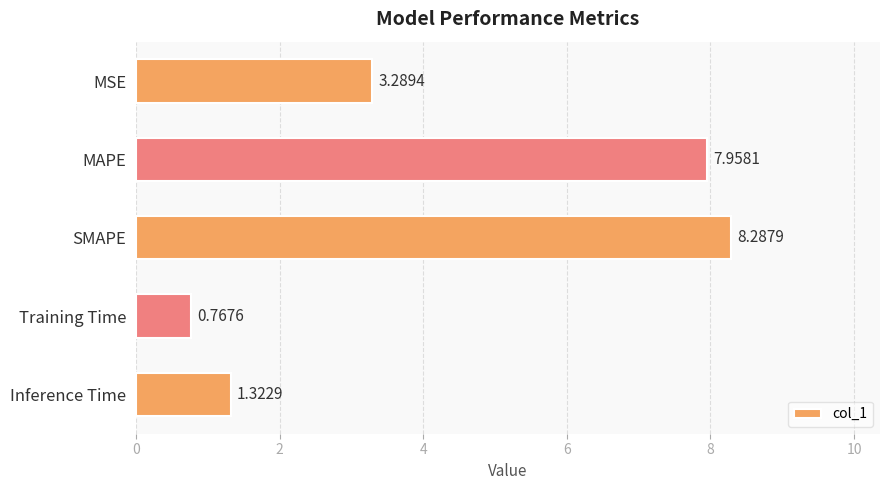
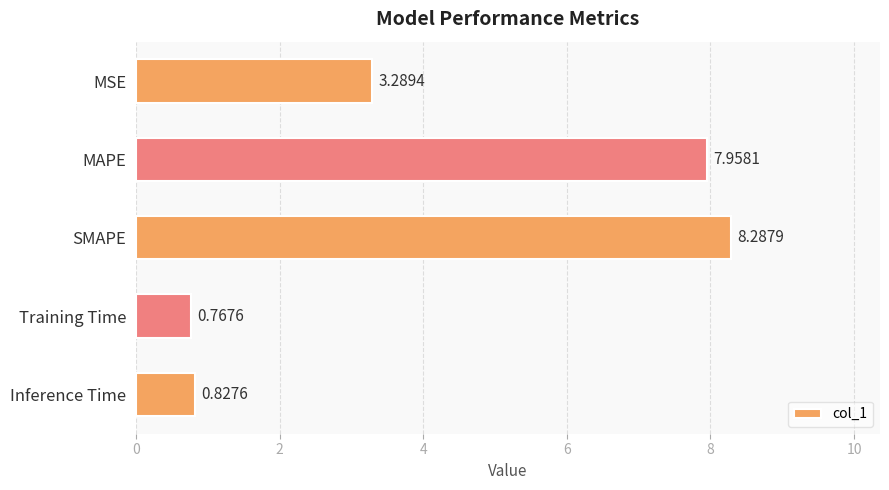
  {
    "MSE": 3.2894,
    "MAPE": 7.9581,
    "SMAPE": 8.2879,
    "Training Time": 0.7676,
-   "Inference Time": 1.3229
+   "Inference Time": 0.8276
  }
